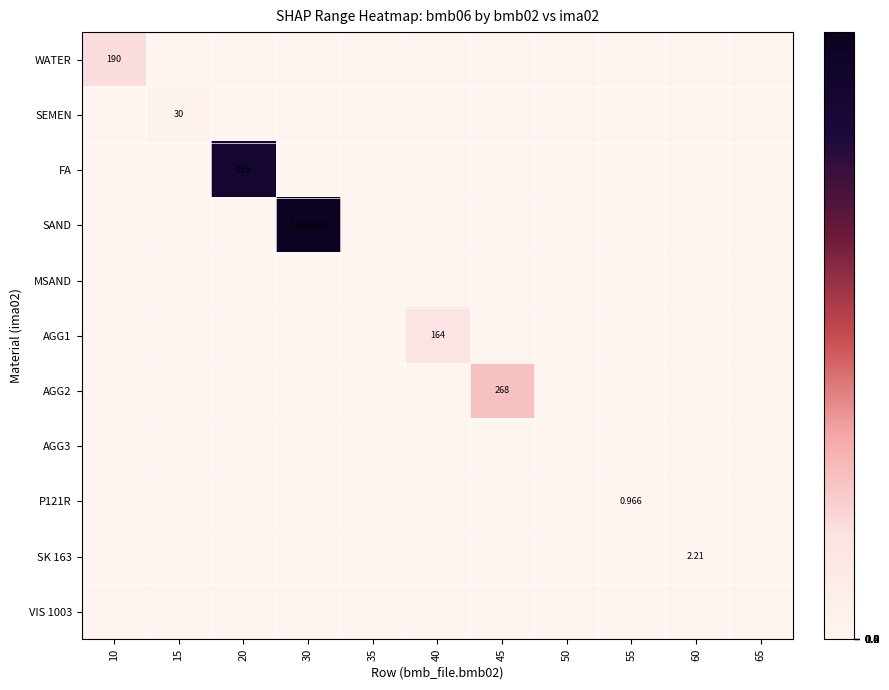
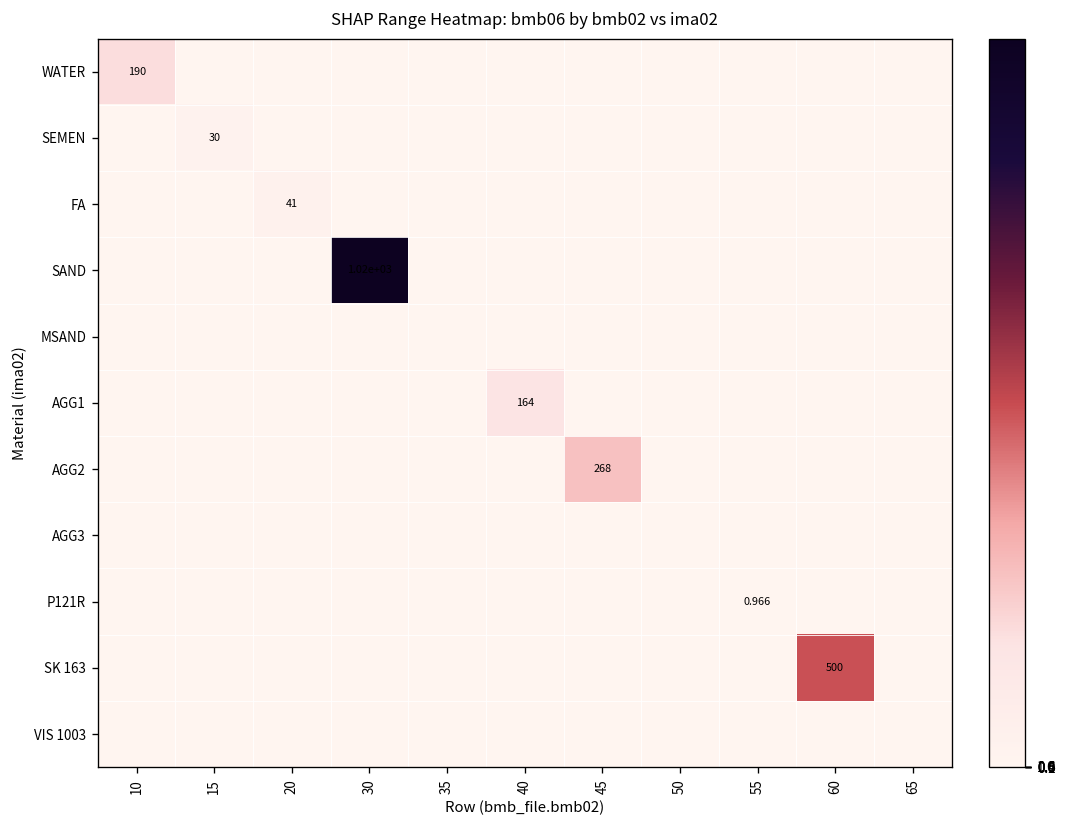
  {
    "WATER": {
      "10": 190
    },
    "SEMEN": {
      "15": 30
    },
    "FA": {
-     "20": 915
+     "20": 41
    },
    "AGG1": {
      "40": 164
    },
    "AGG2": {
      "45": 268
    },
    "P121R": {
      "55": 0.966
    },
    "SK 163": {
-     "60": 2.21
+     "60": 500
    }
  }
